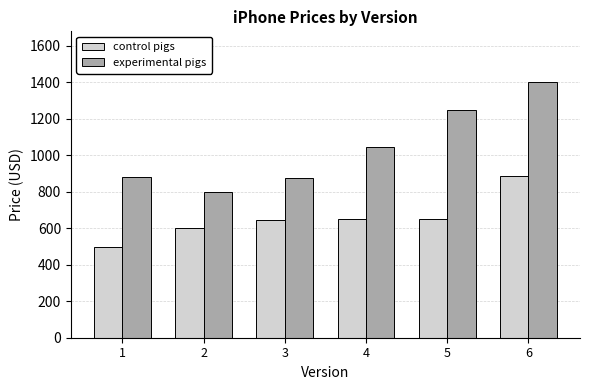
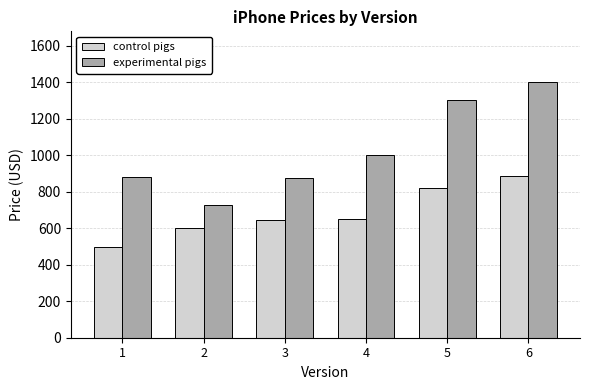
  {
    "control pigs": {
      "1": 500,
      "2": 600,
      "3": 650,
      "4": 650,
-     "5": 650,
+     "5": 820,
      "6": 880
    },
    "experimental pigs": {
      "1": 880,
-     "2": 800,
+     "2": 730,
      "3": 880,
-     "4": 1050,
-     "5": 1250,
+     "4": 1000,
+     "5": 1310,
      "6": 1400
    }
  }
